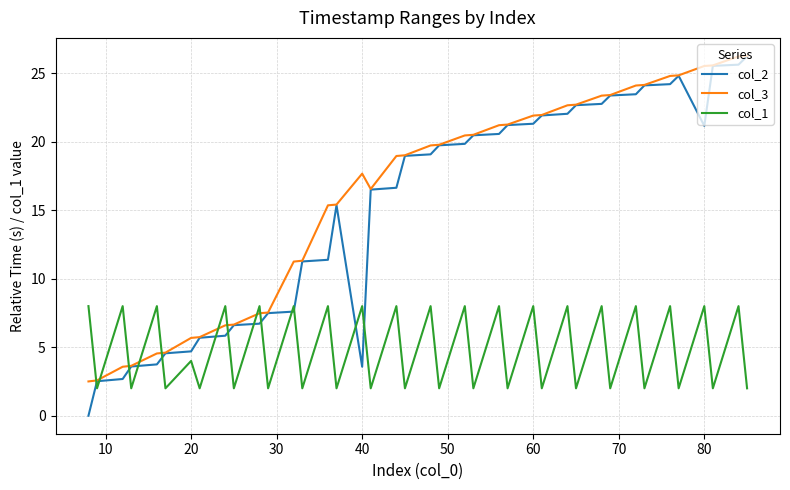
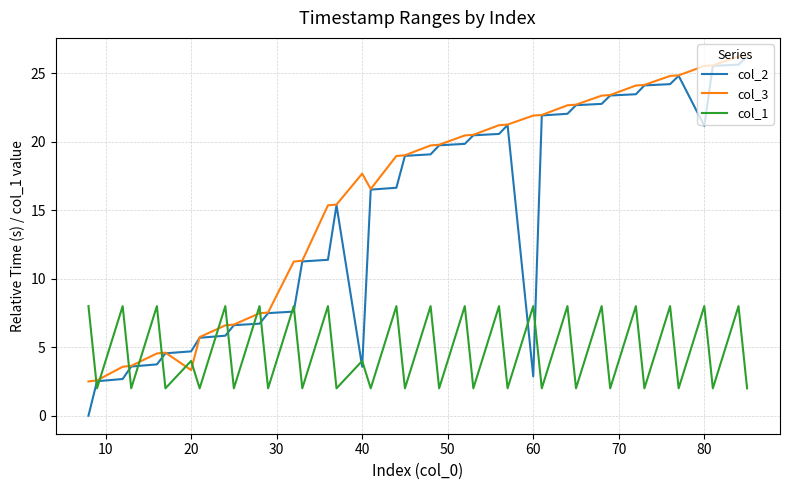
  {
    "col_2": {
      "20": 4.7,
      "40": 3.6,
-     "60": 21.3,
+     "60": 2.9,
      "80": 21.2
    },
    "col_3": {
-     "20": 5.7,
+     "20": 3.3,
      "40": 17.7,
      "60": 21.9
    },
    "col_1": {
      "20": 4,
-     "40": 8,
+     "40": 4,
      "60": 8,
      "80": 8
    }
  }
